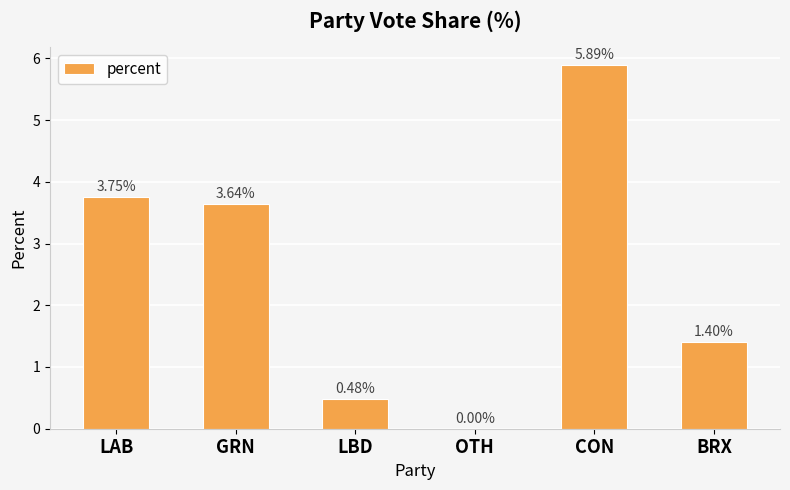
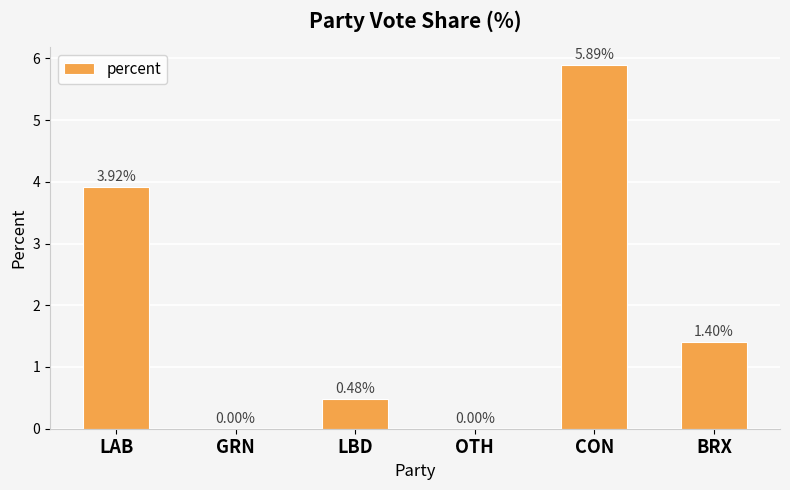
  {
-   "LAB": "3.75%",
-   "GRN": "3.64%",
+   "LAB": "3.92%",
+   "GRN": "0.00%",
    "LBD": "0.48%",
    "OTH": "0.00%",
    "CON": "5.89%",
    "BRX": "1.40%"
  }
